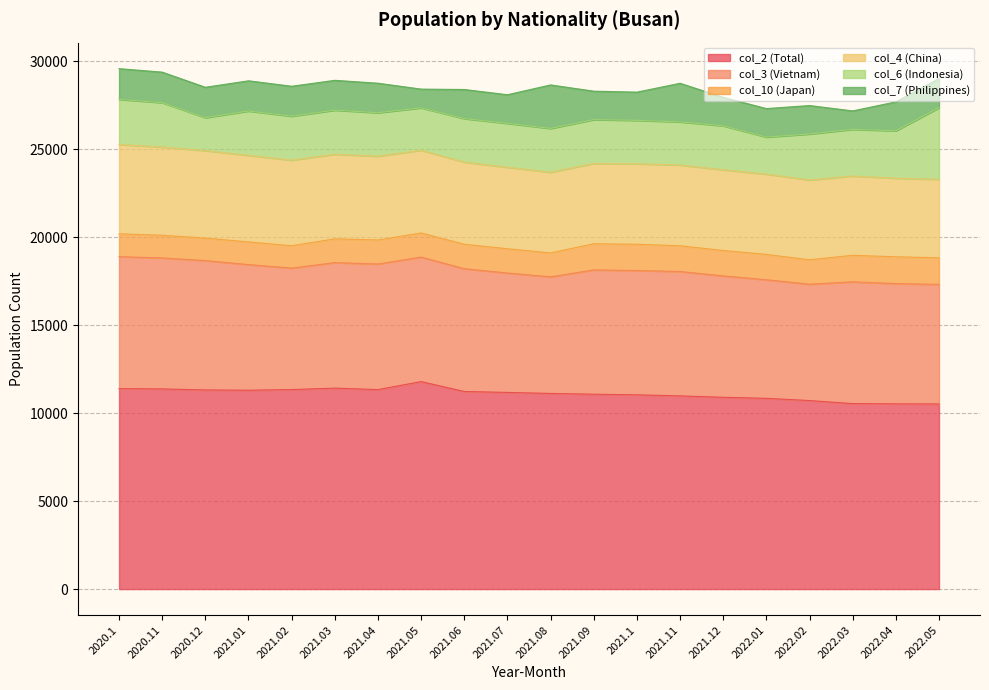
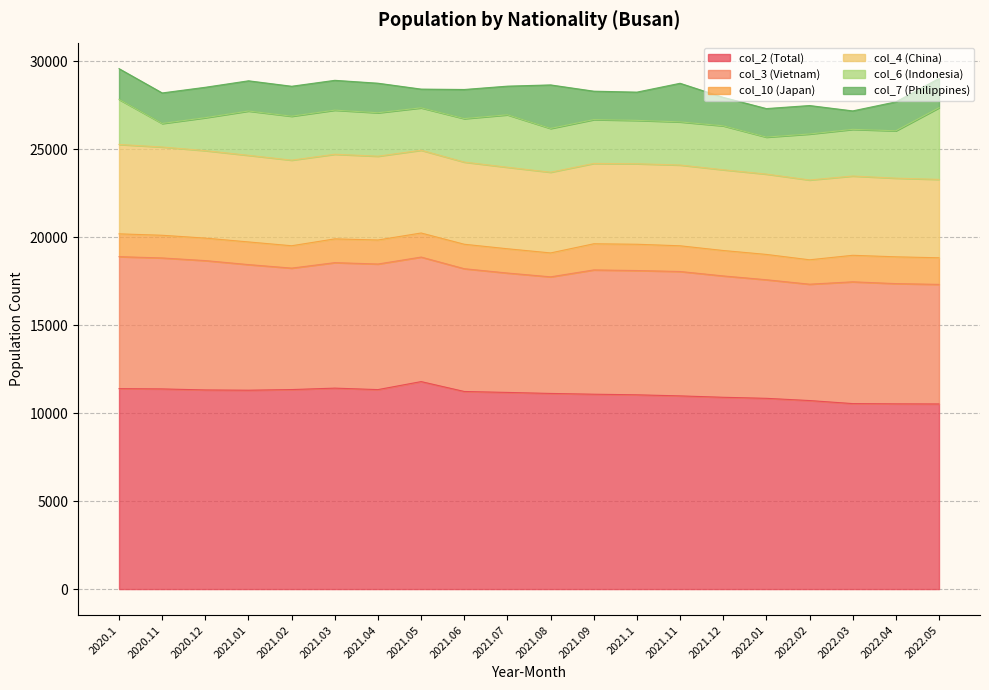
  {
    "col_2 (Total)": {
      "2020.1": 11400,
      "2020.11": 11400,
      "2020.12": 11300,
      "2021.01": 11300,
      "2021.02": 11300,
      "2021.03": 11400,
      "2021.04": 11300,
      "2021.05": 11800,
      "2021.06": 11200,
      "2021.07": 11200,
      "2021.08": 11100,
      "2021.09": 11100,
      "2021.1": 11000,
      "2021.11": 11000,
      "2021.12": 10900,
      "2022.01": 10800,
      "2022.02": 10700,
      "2022.03": 10500,
      "2022.04": 10500,
      "2022.05": 10500
    },
    "col_6 (Indonesia)": {
      "2020.1": 2600,
-     "2020.11": 2500,
+     "2020.11": 1300,
      "2020.12": 1900,
      "2021.01": 2500,
      "2021.02": 2500,
      "2021.03": 2500,
      "2021.04": 2500,
      "2021.05": 2400,
      "2021.06": 2500,
-     "2021.07": 2500,
+     "2021.07": 3000,
      "2021.08": 2500,
      "2021.09": 2500,
      "2021.1": 2500,
      "2021.11": 2500,
      "2021.12": 2500,
      "2022.01": 2100,
      "2022.02": 2600,
      "2022.03": 2700,
      "2022.04": 2700,
      "2022.05": 4100
    },
    "col_7 (Philippines)": {
      "2020.1": 1700,
      "2020.11": 1700,
      "2020.12": 1700,
      "2021.01": 1700,
      "2021.02": 1700,
      "2021.03": 1700,
      "2021.04": 1700,
      "2021.05": 1100,
      "2021.06": 1700,
      "2021.07": 1600,
      "2021.08": 2500,
      "2021.09": 1600,
      "2021.1": 1600,
      "2021.11": 2200,
      "2022.01": 1600,
      "2022.02": 1600,
      "2022.03": 1000,
      "2022.04": 1600
    }
  }
